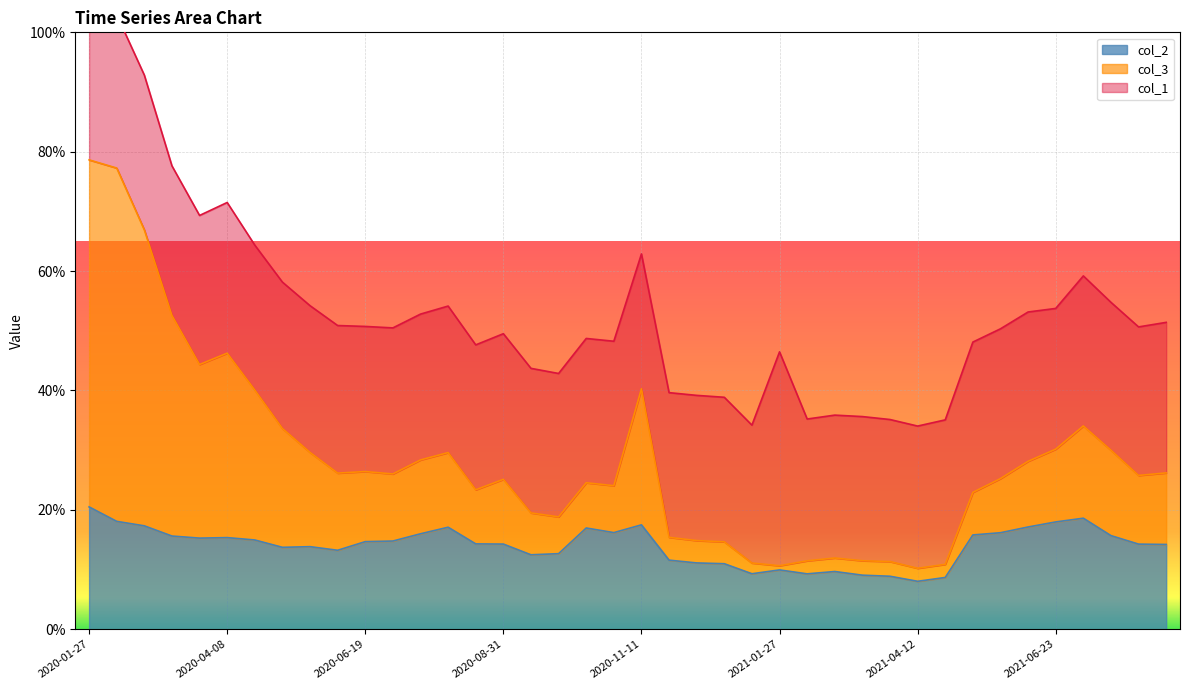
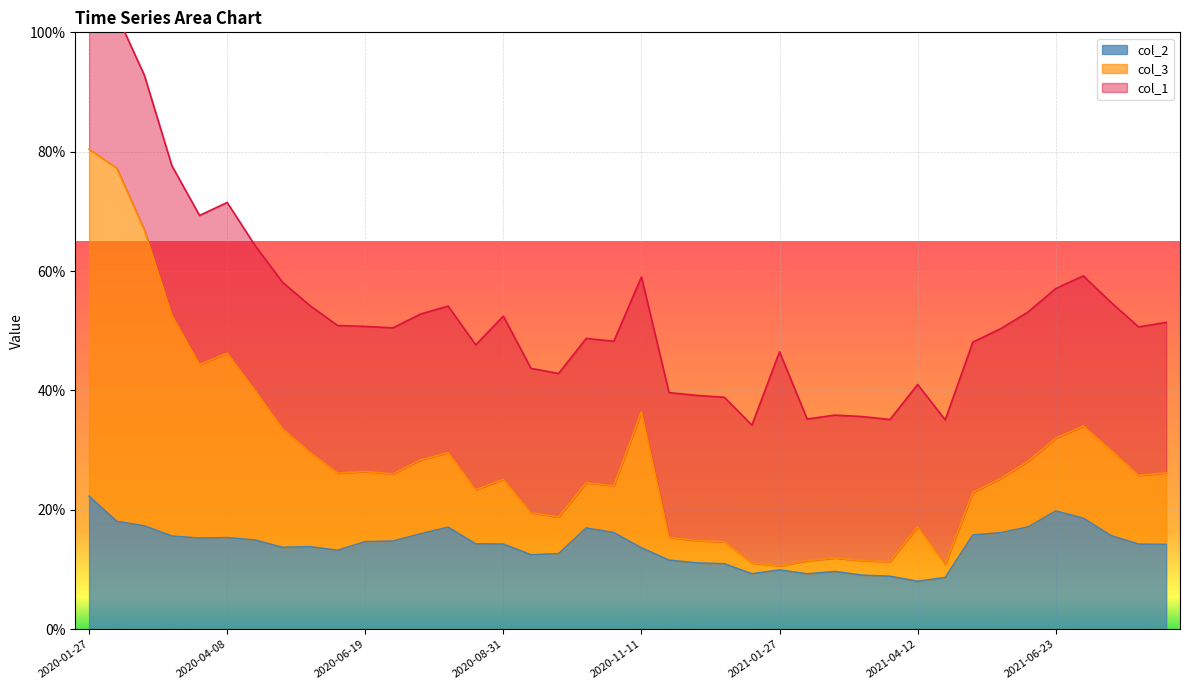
  {
    "col_2": {
-     "2020-01-27": "20%",
+     "2020-01-27": "22%",
      "2020-04-08": "15%",
      "2020-06-19": "15%",
      "2020-08-31": "14%",
-     "2020-11-11": "17%",
+     "2020-11-11": "14%",
      "2021-01-27": "10%",
      "2021-04-12": "8%",
-     "2021-06-23": "18%"
+     "2021-06-23": "20%"
    },
    "col_3": {
      "2020-01-27": "58%",
      "2020-04-08": "31%",
      "2020-06-19": "12%",
      "2020-08-31": "11%",
      "2020-11-11": "23%",
      "2021-01-27": "1%",
-     "2021-04-12": "2%",
+     "2021-04-12": "9%",
      "2021-06-23": "12%"
    },
    "col_1": {
      "2020-04-08": "25%",
      "2020-06-19": "24%",
-     "2020-08-31": "24%",
+     "2020-08-31": "27%",
      "2020-11-11": "23%",
      "2021-01-27": "36%",
      "2021-04-12": "24%",
-     "2021-06-23": "24%"
+     "2021-06-23": "25%"
    }
  }
